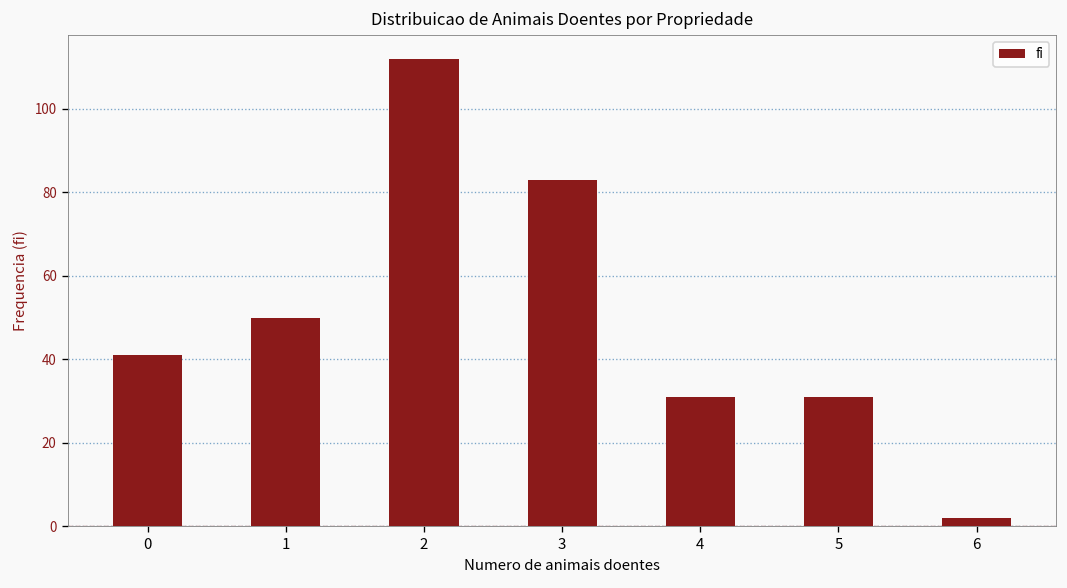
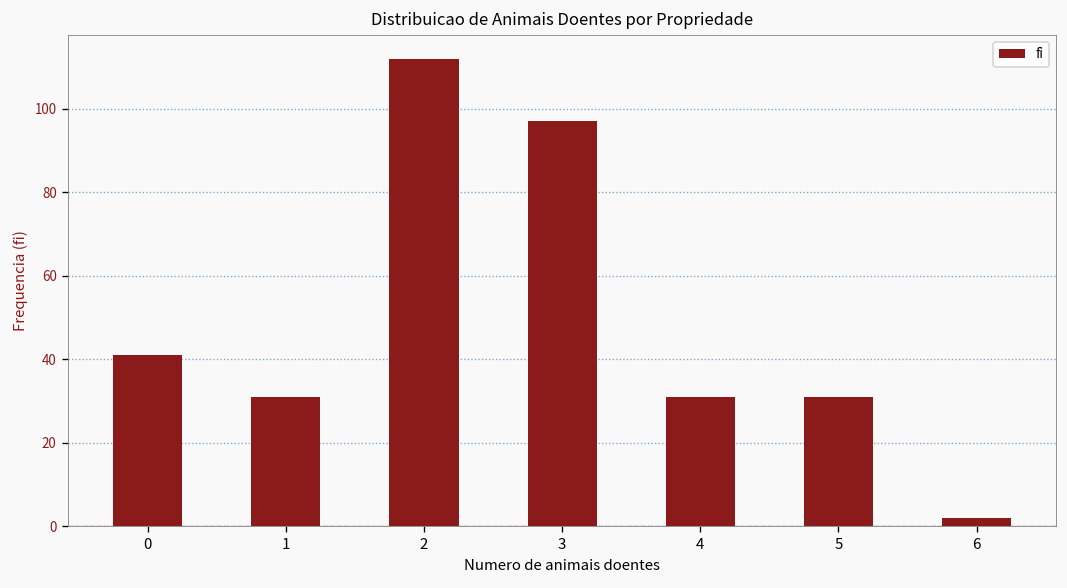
  {
    "0": 41,
-   "1": 50,
+   "1": 31,
    "2": 112,
-   "3": 83,
+   "3": 97,
    "4": 31,
    "5": 31,
    "6": 2
  }
